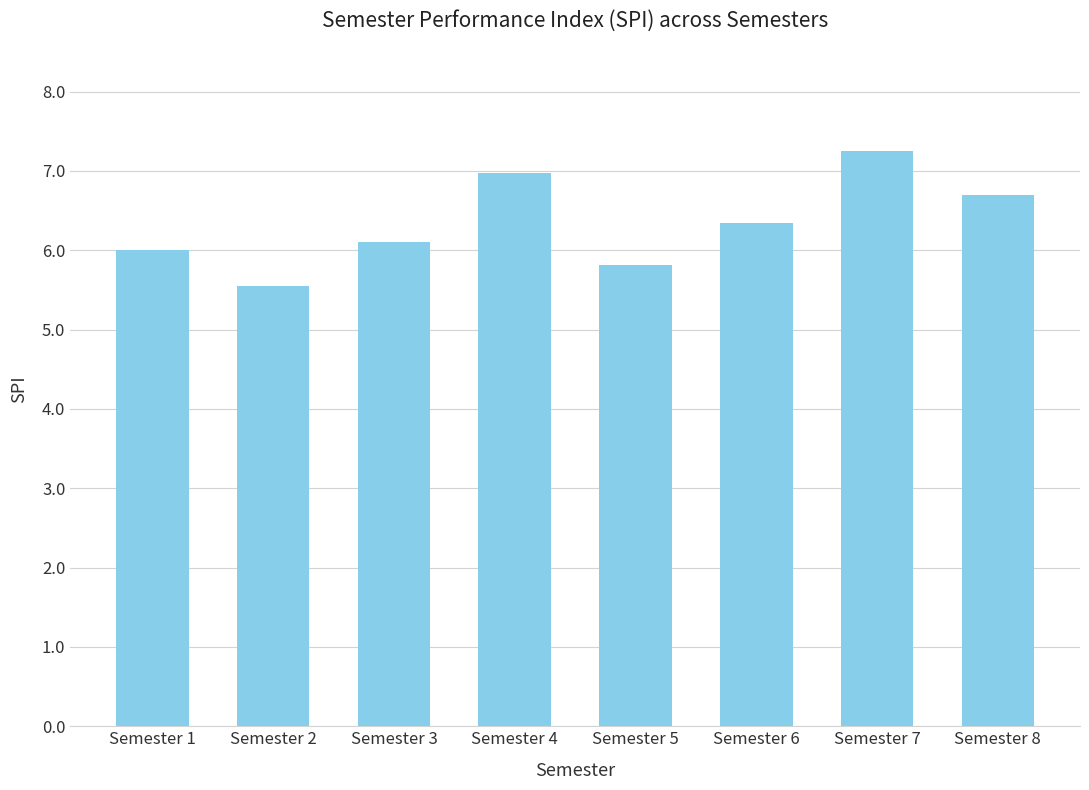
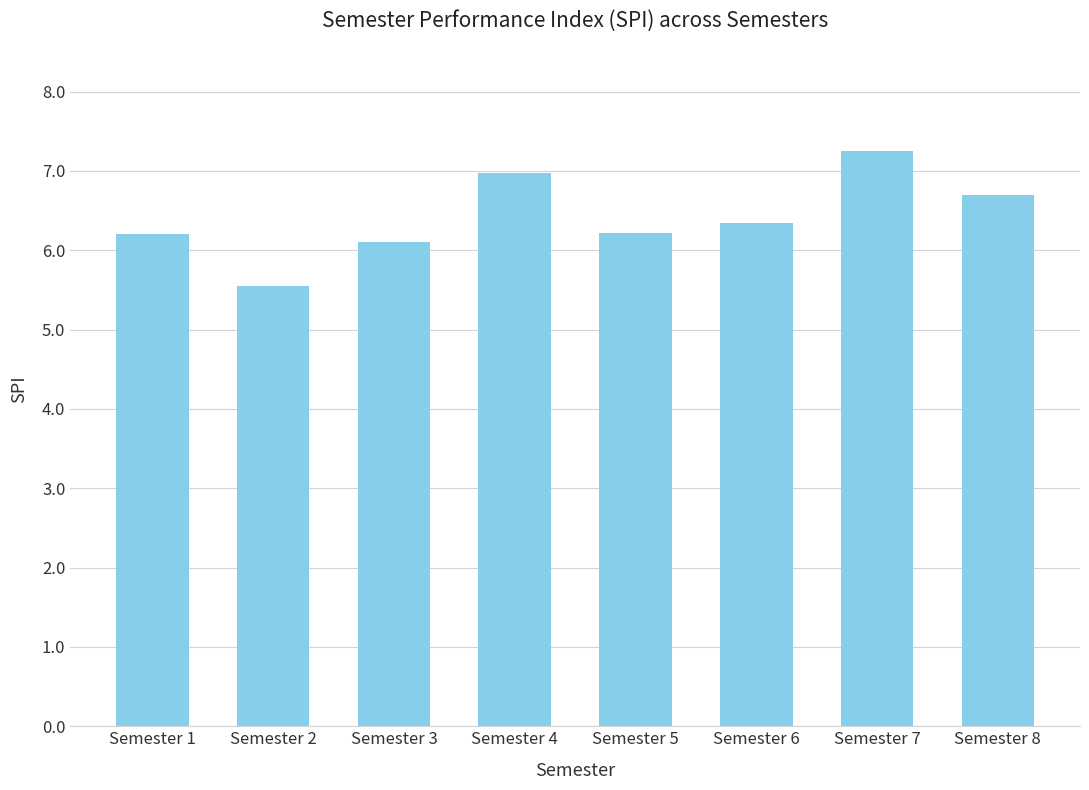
  {
-   "Semester 1": 6.0,
+   "Semester 1": 6.2,
    "Semester 2": 5.6,
    "Semester 3": 6.1,
    "Semester 4": 7.0,
-   "Semester 5": 5.8,
+   "Semester 5": 6.2,
    "Semester 6": 6.4,
    "Semester 7": 7.3,
    "Semester 8": 6.7
  }
